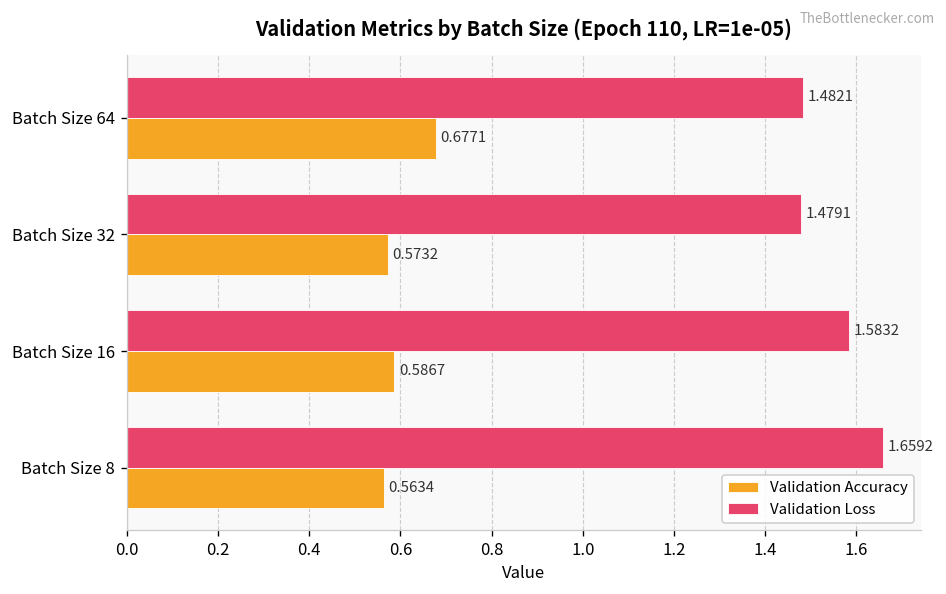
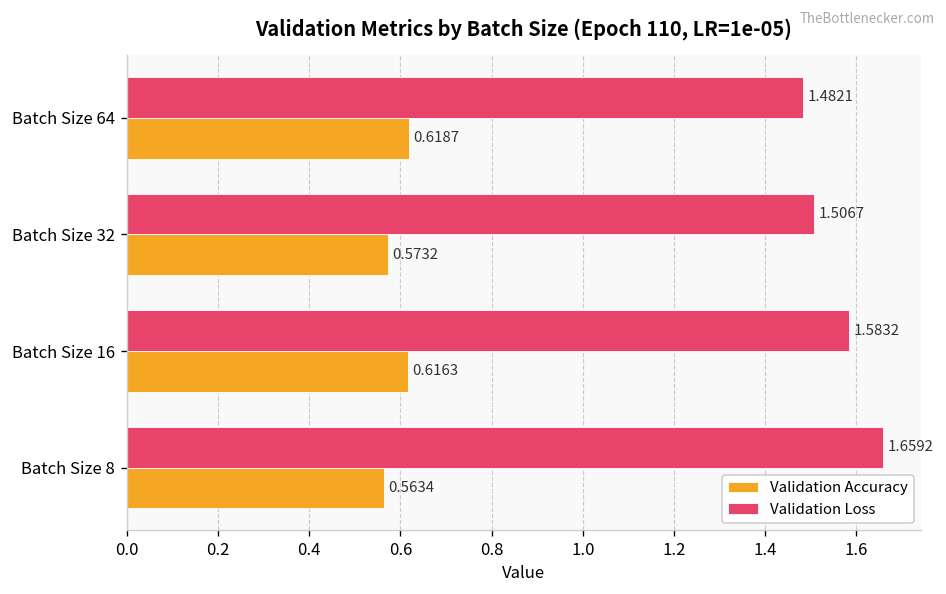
  {
    "Validation Accuracy": {
-     "Batch Size 64": 0.6771,
+     "Batch Size 64": 0.6187,
      "Batch Size 32": 0.5732,
-     "Batch Size 16": 0.5867,
+     "Batch Size 16": 0.6163,
      "Batch Size 8": 0.5634
    },
    "Validation Loss": {
      "Batch Size 64": 1.4821,
-     "Batch Size 32": 1.4791,
+     "Batch Size 32": 1.5067,
      "Batch Size 16": 1.5832,
      "Batch Size 8": 1.6592
    }
  }
